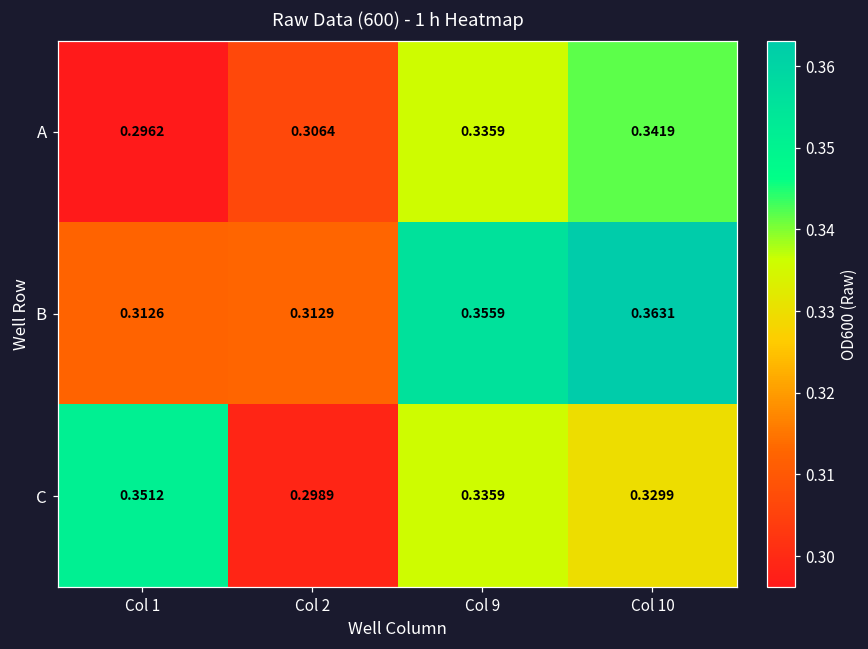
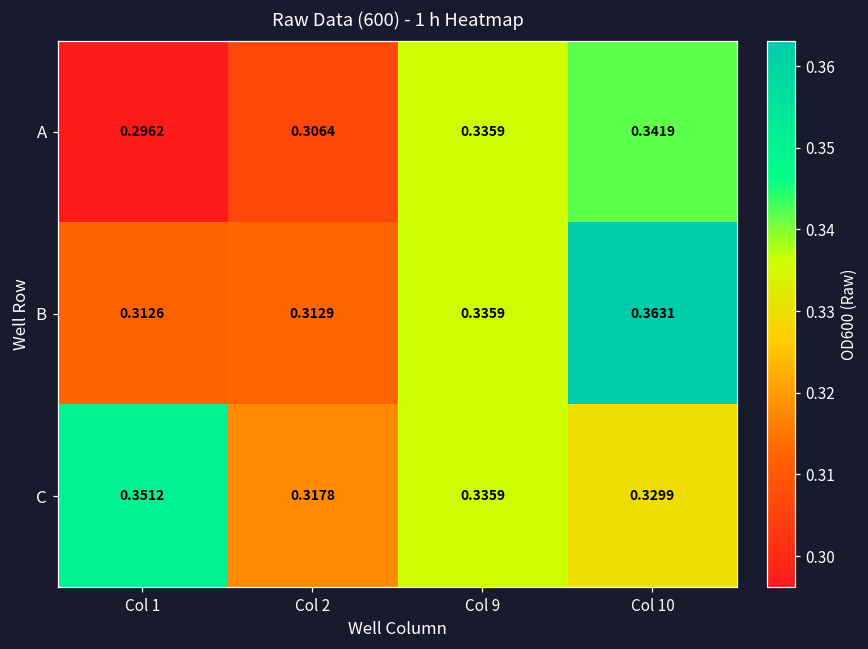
  {
    "A": {
      "Col 1": 0.2962,
      "Col 2": 0.3064,
      "Col 9": 0.3359,
      "Col 10": 0.3419
    },
    "B": {
      "Col 1": 0.3126,
      "Col 2": 0.3129,
-     "Col 9": 0.3559,
+     "Col 9": 0.3359,
      "Col 10": 0.3631
    },
    "C": {
      "Col 1": 0.3512,
-     "Col 2": 0.2989,
+     "Col 2": 0.3178,
      "Col 9": 0.3359,
      "Col 10": 0.3299
    }
  }
